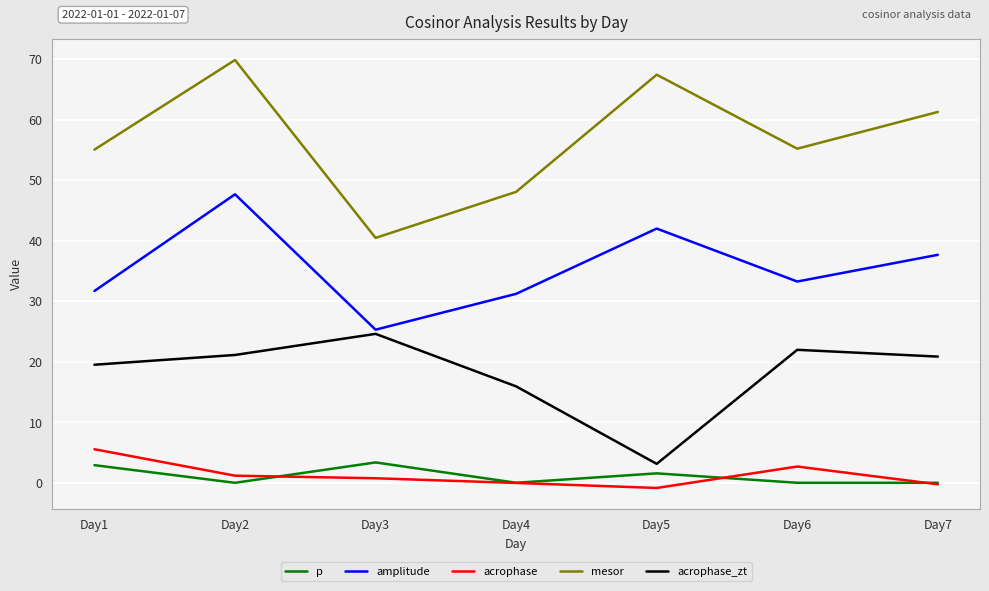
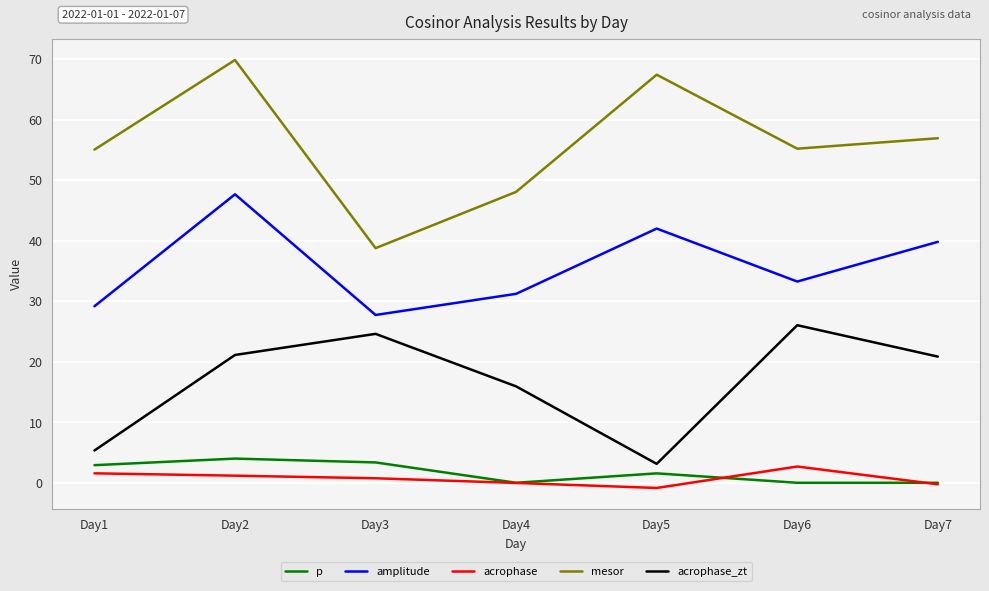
  {
    "p": {
      "Day1": 3,
-     "Day2": 0,
+     "Day2": 4,
      "Day3": 3,
      "Day5": 2,
      "Day6": 0
    },
    "amplitude": {
-     "Day1": 32,
+     "Day1": 29,
      "Day2": 48,
-     "Day3": 25,
+     "Day3": 28,
      "Day4": 31,
      "Day5": 42,
      "Day6": 33,
-     "Day7": 38
+     "Day7": 40
    },
    "acrophase": {
-     "Day1": 6,
+     "Day1": 2,
      "Day2": 1,
      "Day3": 1,
      "Day5": -1,
      "Day6": 3
    },
    "mesor": {
      "Day1": 55,
      "Day2": 70,
-     "Day3": 40,
+     "Day3": 39,
      "Day4": 48,
      "Day5": 67,
      "Day6": 55,
-     "Day7": 61
+     "Day7": 57
    },
    "acrophase_zt": {
-     "Day1": 20,
+     "Day1": 5,
      "Day2": 21,
      "Day3": 25,
      "Day4": 16,
      "Day5": 3,
-     "Day6": 22,
+     "Day6": 26,
      "Day7": 21
    }
  }
